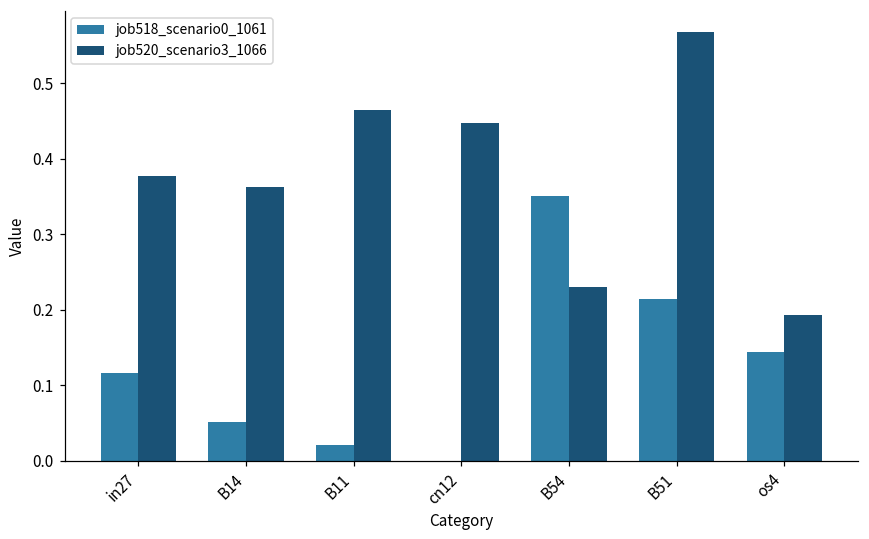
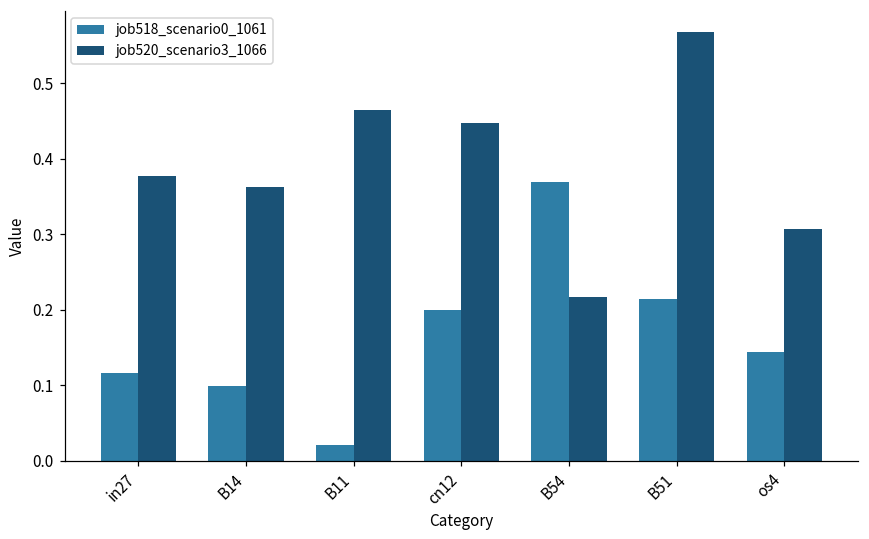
  {
    "job518_scenario0_1061": {
      "in27": 0.12,
-     "B14": 0.05,
+     "B14": 0.10,
      "B11": 0.02,
-     "cn12": 0.0,
-     "B54": 0.35,
+     "cn12": 0.2,
+     "B54": 0.37,
      "B51": 0.21,
      "os4": 0.14
    },
    "job520_scenario3_1066": {
      "in27": 0.38,
      "B14": 0.36,
      "B11": 0.46,
      "cn12": 0.45,
-     "B54": 0.23,
+     "B54": 0.22,
      "B51": 0.57,
-     "os4": 0.19
+     "os4": 0.31
    }
  }
